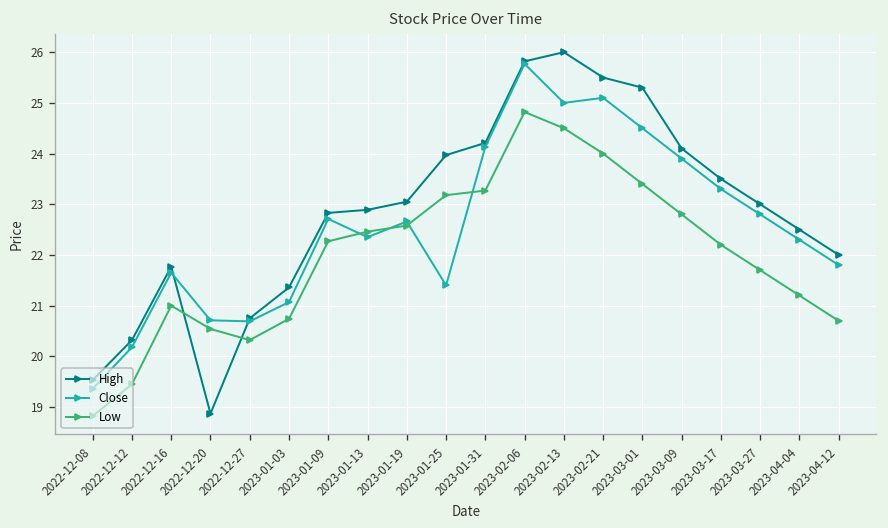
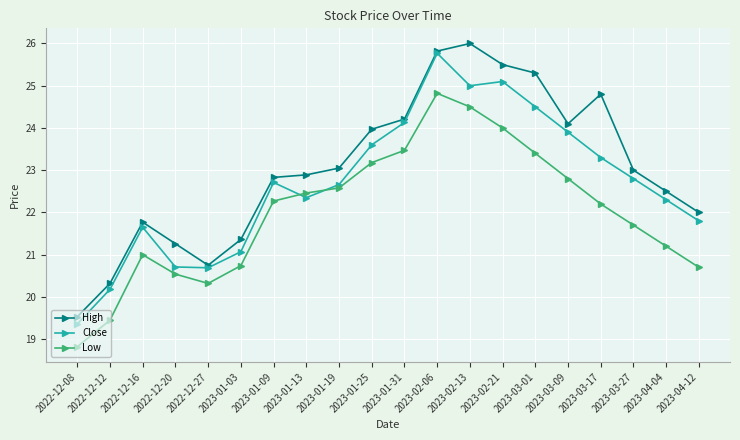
  {
    "High": {
      "2022-12-12": 20.3,
      "2022-12-16": 21.8,
-     "2022-12-20": 18.9,
+     "2022-12-20": 21.3,
      "2023-01-03": 21.4,
      "2023-01-09": 22.8,
      "2023-01-13": 22.9,
      "2023-01-19": 23.1,
      "2023-01-25": 24.0,
      "2023-01-31": 24.2,
      "2023-02-13": 26.0,
      "2023-02-21": 25.5,
      "2023-03-01": 25.3,
      "2023-03-09": 24.1,
-     "2023-03-17": 23.5,
+     "2023-03-17": 24.8,
      "2023-03-27": 23.0,
      "2023-04-04": 22.5,
      "2023-04-12": 22.0
    },
    "Close": {
      "2022-12-12": 20.2,
      "2022-12-16": 21.7,
      "2022-12-20": 20.7,
      "2023-01-03": 21.1,
      "2023-01-09": 22.7,
      "2023-01-13": 22.4,
      "2023-01-19": 22.7,
-     "2023-01-25": 21.4,
+     "2023-01-25": 23.6,
      "2023-01-31": 24.1,
      "2023-02-13": 25.0,
      "2023-02-21": 25.1,
      "2023-03-01": 24.5,
      "2023-03-09": 23.9,
      "2023-03-17": 23.3,
      "2023-03-27": 22.8,
      "2023-04-04": 22.3,
      "2023-04-12": 21.8
    },
    "Low": {
      "2022-12-16": 21.0,
      "2022-12-20": 20.5,
      "2022-12-27": 20.3,
      "2023-01-03": 20.7,
      "2023-01-09": 22.3,
      "2023-01-13": 22.5,
      "2023-01-19": 22.6,
      "2023-01-25": 23.2,
-     "2023-01-31": 23.3,
+     "2023-01-31": 23.5,
      "2023-02-06": 24.8,
      "2023-02-13": 24.5,
      "2023-02-21": 24.0,
      "2023-03-01": 23.4,
      "2023-03-09": 22.8,
      "2023-03-17": 22.2,
      "2023-03-27": 21.7,
      "2023-04-04": 21.2,
      "2023-04-12": 20.7
    }
  }
